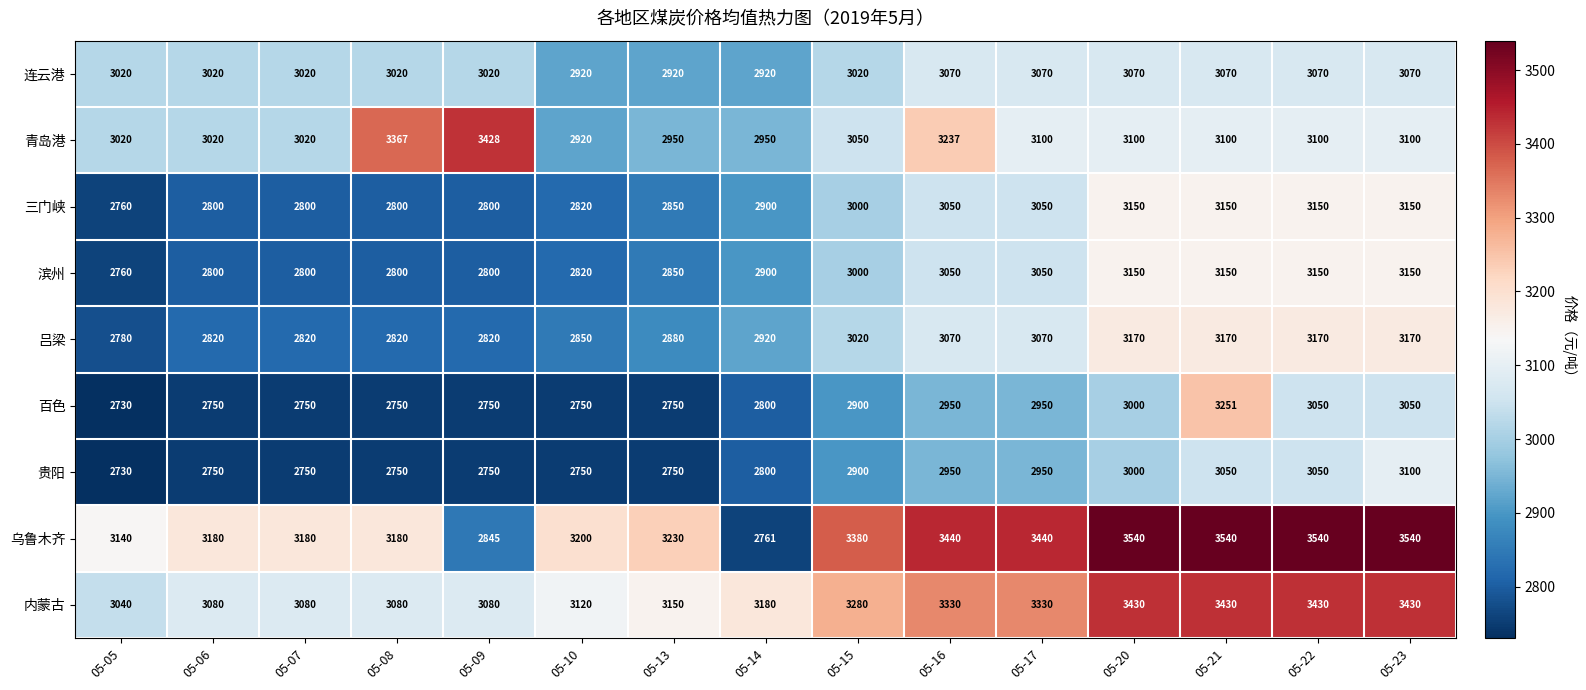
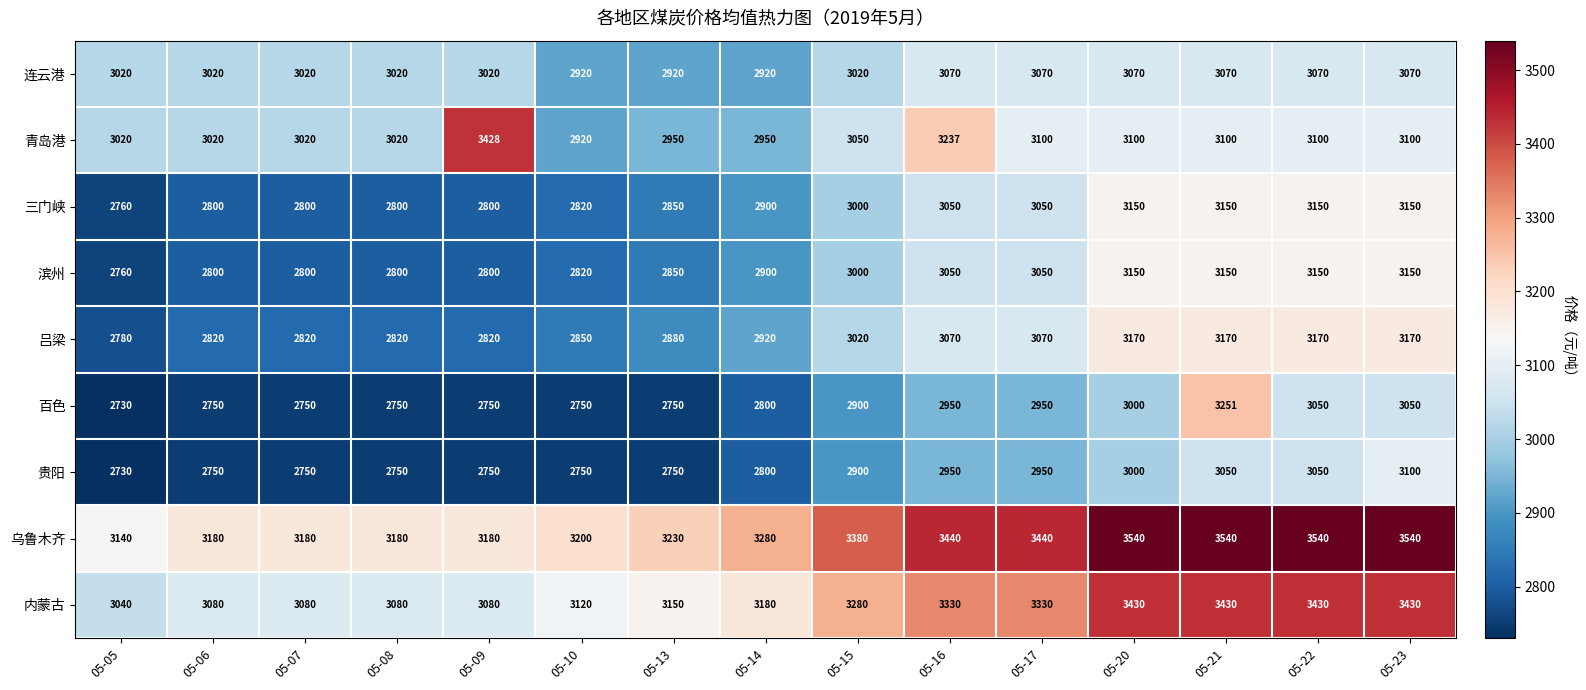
  {
    "连云港": {
      "05-05": 3020,
      "05-06": 3020,
      "05-07": 3020,
      "05-08": 3020,
      "05-09": 3020,
      "05-10": 2920,
      "05-13": 2920,
      "05-14": 2920,
      "05-15": 3020,
      "05-16": 3070,
      "05-17": 3070,
      "05-20": 3070,
      "05-21": 3070,
      "05-22": 3070,
      "05-23": 3070
    },
    "青岛港": {
      "05-05": 3020,
      "05-06": 3020,
      "05-07": 3020,
-     "05-08": 3367,
+     "05-08": 3020,
      "05-09": 3428,
      "05-10": 2920,
      "05-13": 2950,
      "05-14": 2950,
      "05-15": 3050,
      "05-16": 3237,
      "05-17": 3100,
      "05-20": 3100,
      "05-21": 3100,
      "05-22": 3100,
      "05-23": 3100
    },
    "三门峡": {
      "05-05": 2760,
      "05-06": 2800,
      "05-07": 2800,
      "05-08": 2800,
      "05-09": 2800,
      "05-10": 2820,
      "05-13": 2850,
      "05-14": 2900,
      "05-15": 3000,
      "05-16": 3050,
      "05-17": 3050,
      "05-20": 3150,
      "05-21": 3150,
      "05-22": 3150,
      "05-23": 3150
    },
    "滨州": {
      "05-05": 2760,
      "05-06": 2800,
      "05-07": 2800,
      "05-08": 2800,
      "05-09": 2800,
      "05-10": 2820,
      "05-13": 2850,
      "05-14": 2900,
      "05-15": 3000,
      "05-16": 3050,
      "05-17": 3050,
      "05-20": 3150,
      "05-21": 3150,
      "05-22": 3150,
      "05-23": 3150
    },
    "吕梁": {
      "05-05": 2780,
      "05-06": 2820,
      "05-07": 2820,
      "05-08": 2820,
      "05-09": 2820,
      "05-10": 2850,
      "05-13": 2880,
      "05-14": 2920,
      "05-15": 3020,
      "05-16": 3070,
      "05-17": 3070,
      "05-20": 3170,
      "05-21": 3170,
      "05-22": 3170,
      "05-23": 3170
    },
    "百色": {
      "05-05": 2730,
      "05-06": 2750,
      "05-07": 2750,
      "05-08": 2750,
      "05-09": 2750,
      "05-10": 2750,
      "05-13": 2750,
      "05-14": 2800,
      "05-15": 2900,
      "05-16": 2950,
      "05-17": 2950,
      "05-20": 3000,
      "05-21": 3251,
      "05-22": 3050,
      "05-23": 3050
    },
    "贵阳": {
      "05-05": 2730,
      "05-06": 2750,
      "05-07": 2750,
      "05-08": 2750,
      "05-09": 2750,
      "05-10": 2750,
      "05-13": 2750,
      "05-14": 2800,
      "05-15": 2900,
      "05-16": 2950,
      "05-17": 2950,
      "05-20": 3000,
      "05-21": 3050,
      "05-22": 3050,
      "05-23": 3100
    },
    "乌鲁木齐": {
      "05-05": 3140,
      "05-06": 3180,
      "05-07": 3180,
      "05-08": 3180,
-     "05-09": 2845,
+     "05-09": 3180,
      "05-10": 3200,
      "05-13": 3230,
-     "05-14": 2761,
+     "05-14": 3280,
      "05-15": 3380,
      "05-16": 3440,
      "05-17": 3440,
      "05-20": 3540,
      "05-21": 3540,
      "05-22": 3540,
      "05-23": 3540
    },
    "内蒙古": {
      "05-05": 3040,
      "05-06": 3080,
      "05-07": 3080,
      "05-08": 3080,
      "05-09": 3080,
      "05-10": 3120,
      "05-13": 3150,
      "05-14": 3180,
      "05-15": 3280,
      "05-16": 3330,
      "05-17": 3330,
      "05-20": 3430,
      "05-21": 3430,
      "05-22": 3430,
      "05-23": 3430
    }
  }
